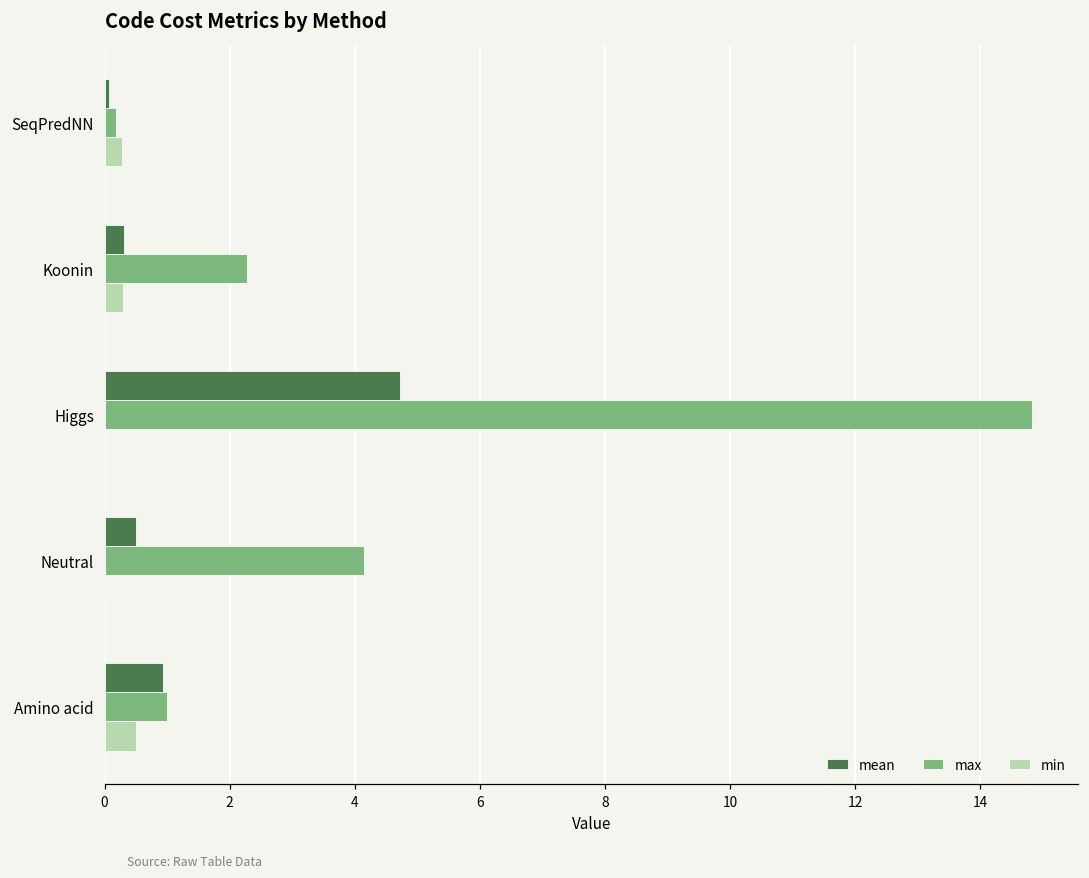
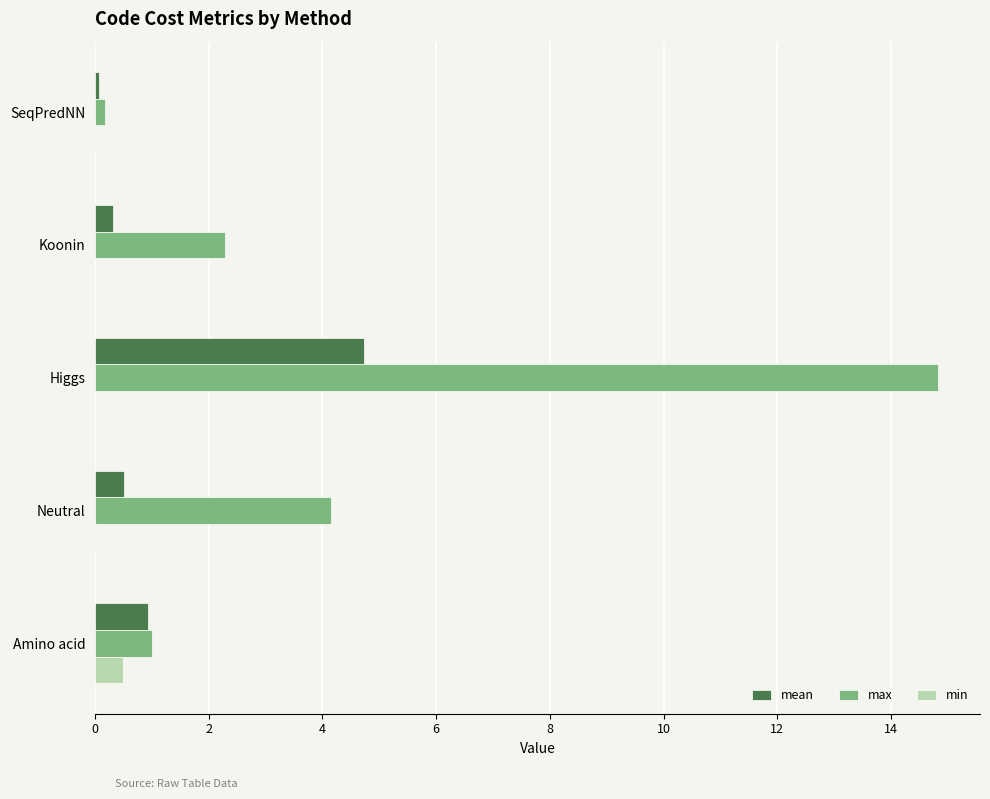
  {
    "mean": {
      "SeqPredNN": 0.1,
      "Koonin": 0.3,
      "Higgs": 4.7,
      "Neutral": 0.5,
      "Amino acid": 0.9
    },
    "max": {
      "SeqPredNN": 0.2,
      "Koonin": 2.3,
      "Higgs": 14.8,
      "Neutral": 4.1,
      "Amino acid": 1.0
    },
    "min": {
-     "SeqPredNN": 0.3,
-     "Koonin": 0.3,
+     "SeqPredNN": 0.0,
+     "Koonin": 0.0,
      "Higgs": 0.0,
      "Amino acid": 0.5
    }
  }
